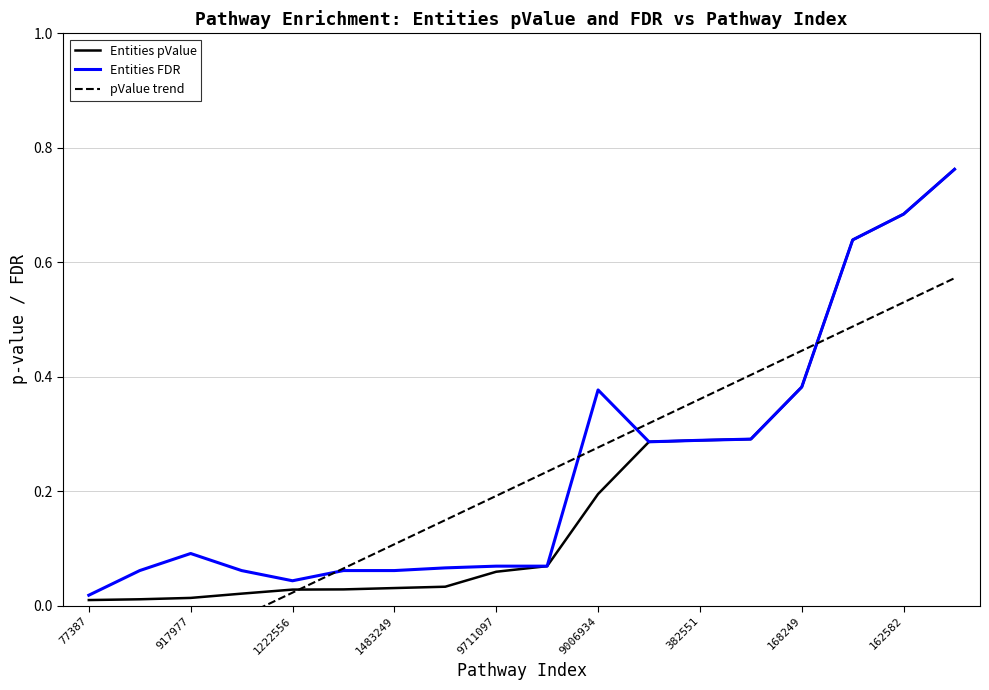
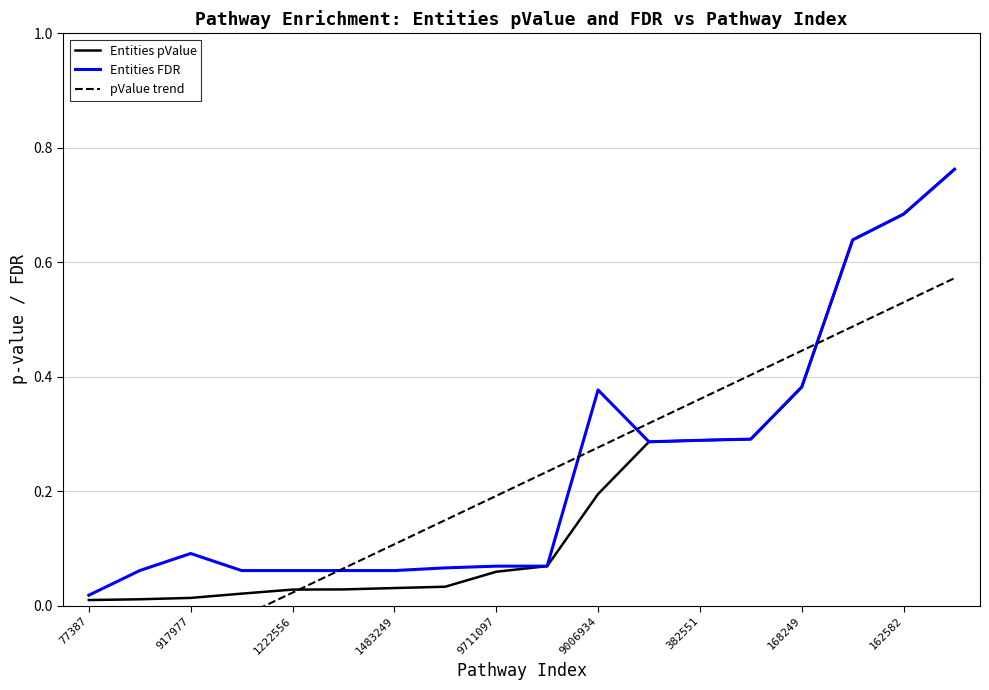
  {
    "Entities FDR": {
      "77387": 0.02,
      "917977": 0.09,
-     "1222556": 0.04,
+     "1222556": 0.06,
      "1483249": 0.06,
      "9711097": 0.07,
      "9006934": 0.38
    }
  }
